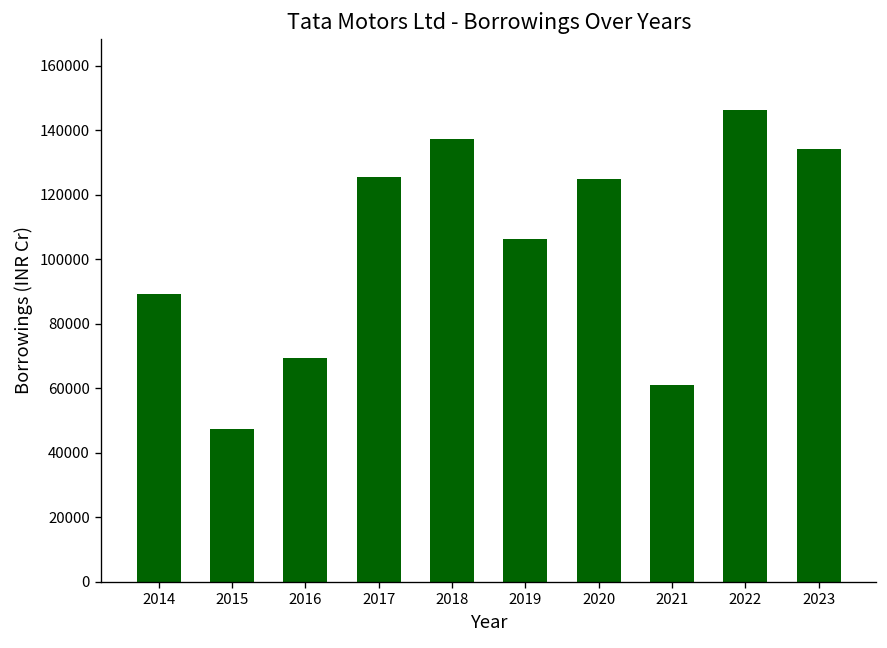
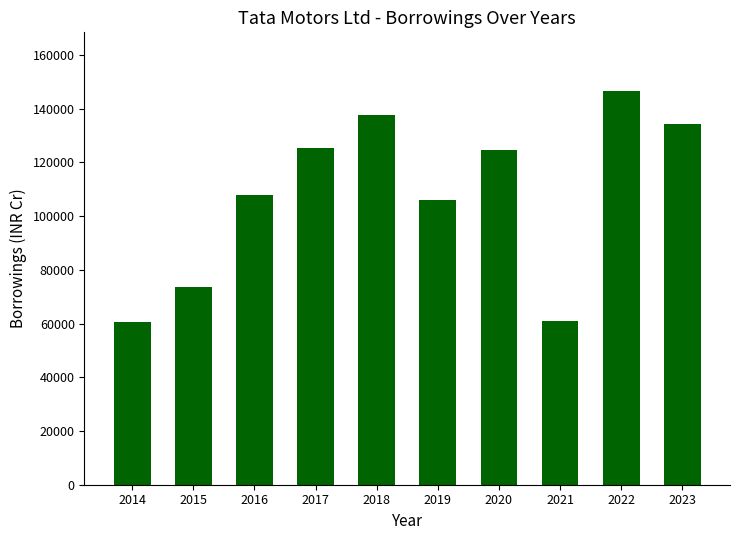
  {
-   "2014": 89000,
-   "2015": 47000,
-   "2016": 69000,
+   "2014": 61000,
+   "2015": 74000,
+   "2016": 108000,
    "2017": 125000,
    "2018": 137000,
    "2019": 106000,
    "2020": 125000,
    "2021": 61000,
    "2022": 146000,
    "2023": 134000
  }
